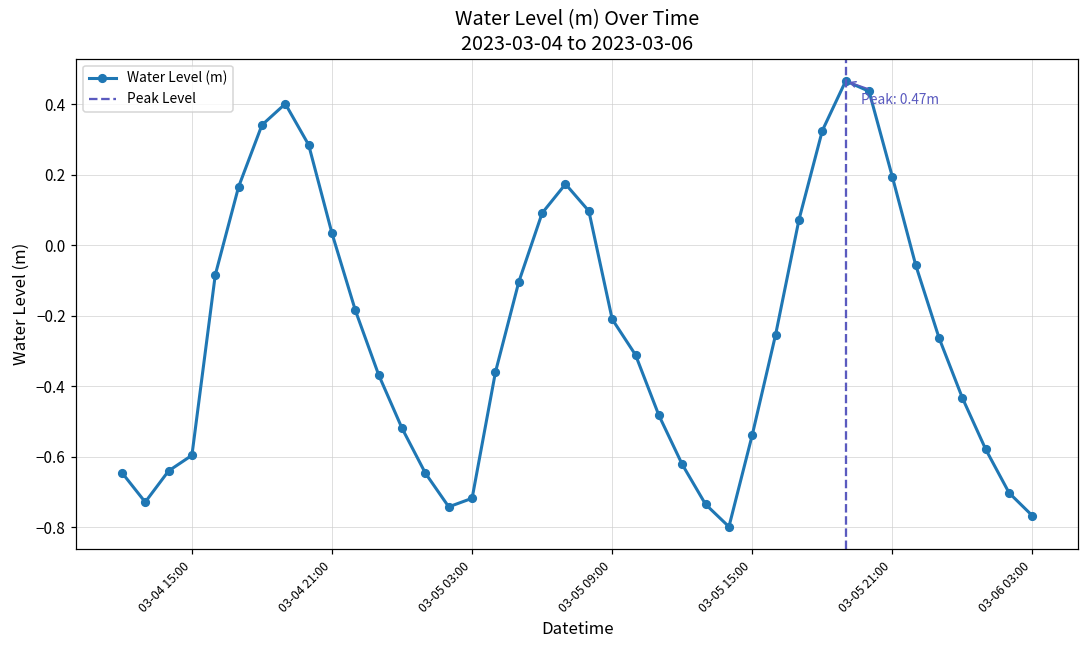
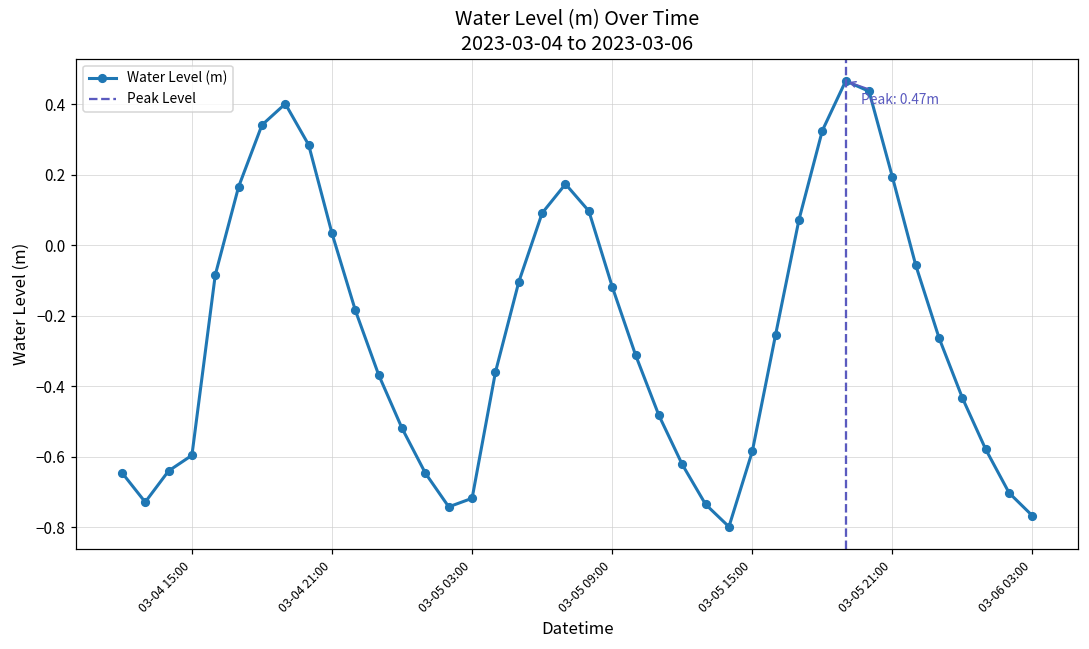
  {
    "03-04 15:00": -0.60,
    "03-04 21:00": 0.03,
    "03-05 03:00": -0.72,
-   "03-05 09:00": -0.21,
-   "03-05 15:00": -0.54,
+   "03-05 09:00": -0.12,
+   "03-05 15:00": -0.58,
    "03-05 21:00": 0.19,
    "03-06 03:00": -0.77
  }
